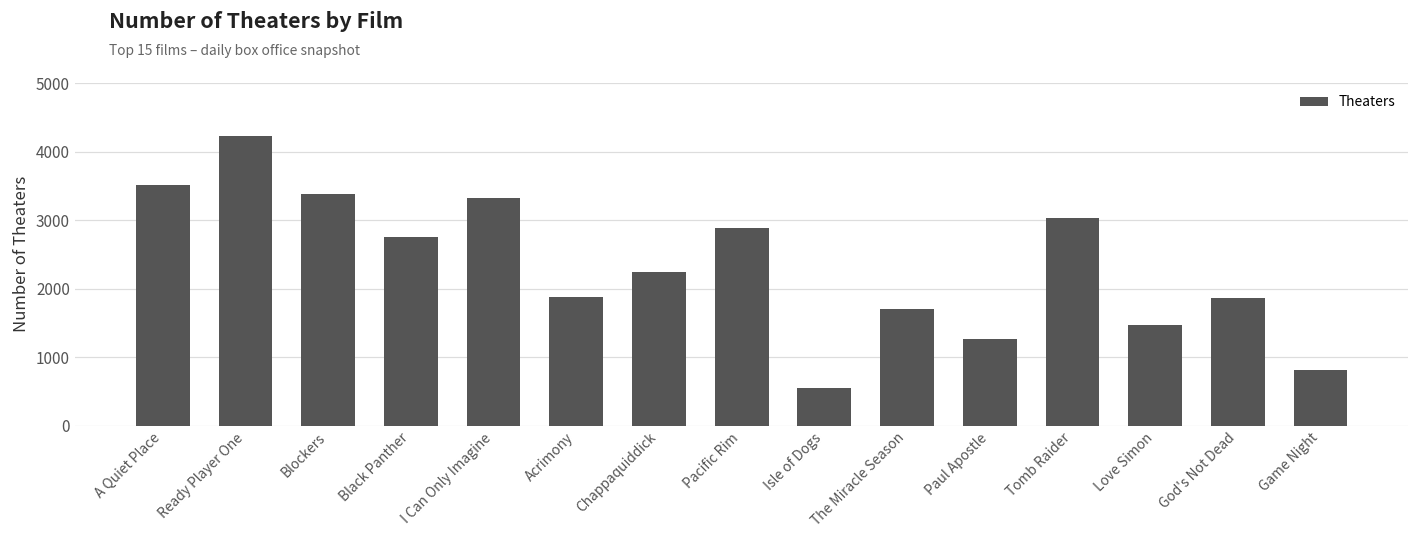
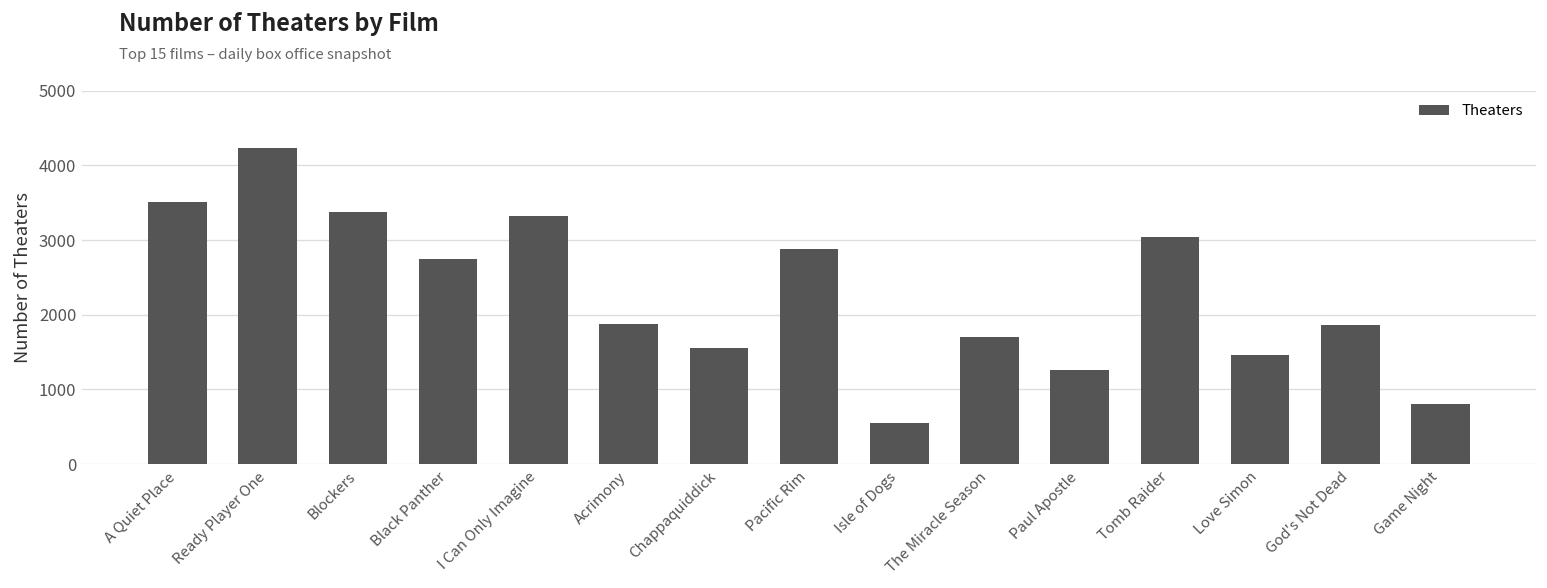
  {
    "A Quiet Place": 3500,
    "Ready Player One": 4200,
    "Blockers": 3400,
    "Black Panther": 2700,
    "I Can Only Imagine": 3300,
    "Acrimony": 1900,
-   "Chappaquiddick": 2200,
+   "Chappaquiddick": 1600,
    "Pacific Rim": 2900,
    "Isle of Dogs": 600,
    "The Miracle Season": 1700,
    "Paul Apostle": 1300,
    "Tomb Raider": 3000,
    "Love Simon": 1500,
    "God's Not Dead": 1900,
    "Game Night": 800
  }
